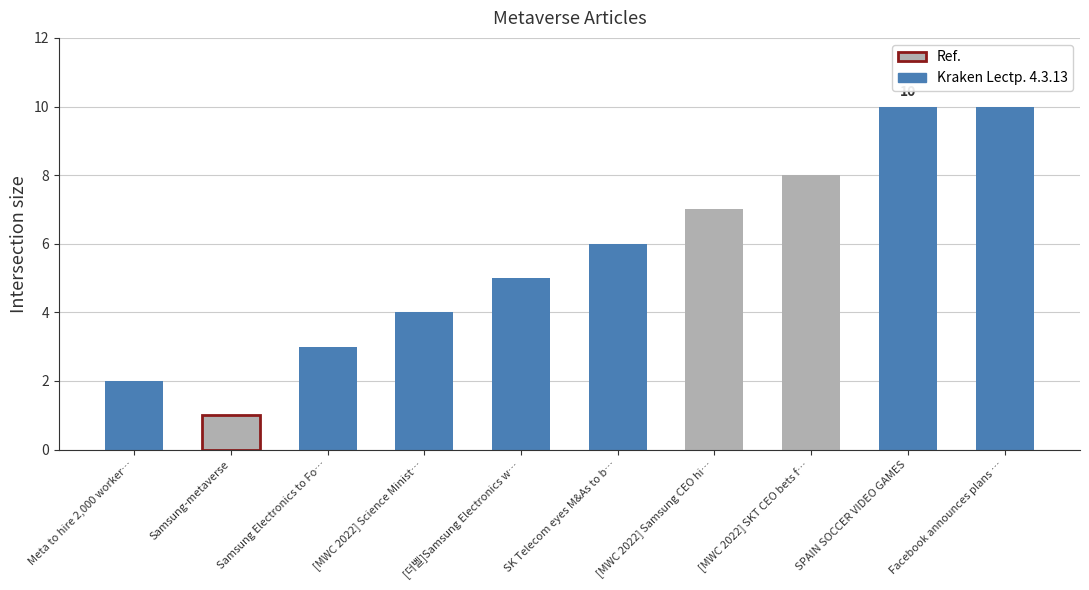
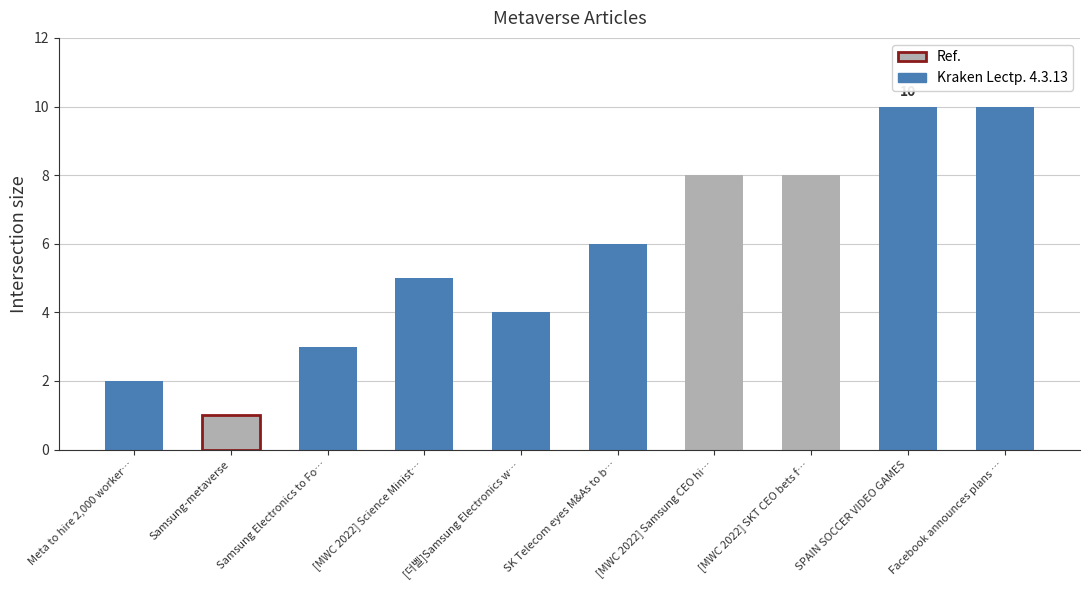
  {
    "Meta to hire 2,000 worker…": 2,
    "Samsung-metaverse": 1,
    "Samsung Electronics to Fo…": 3,
-   "[MWC 2022] Science Minist…": 4,
-   "[더벨]Samsung Electronics w…": 5,
+   "[MWC 2022] Science Minist…": 5,
+   "[더벨]Samsung Electronics w…": 4,
    "SK Telecom eyes M&As to b…": 6,
-   "[MWC 2022] Samsung CEO hi…": 7,
+   "[MWC 2022] Samsung CEO hi…": 8,
    "[MWC 2022] SKT CEO bets f…": 8,
    "Facebook announces plans …": 10
  }
